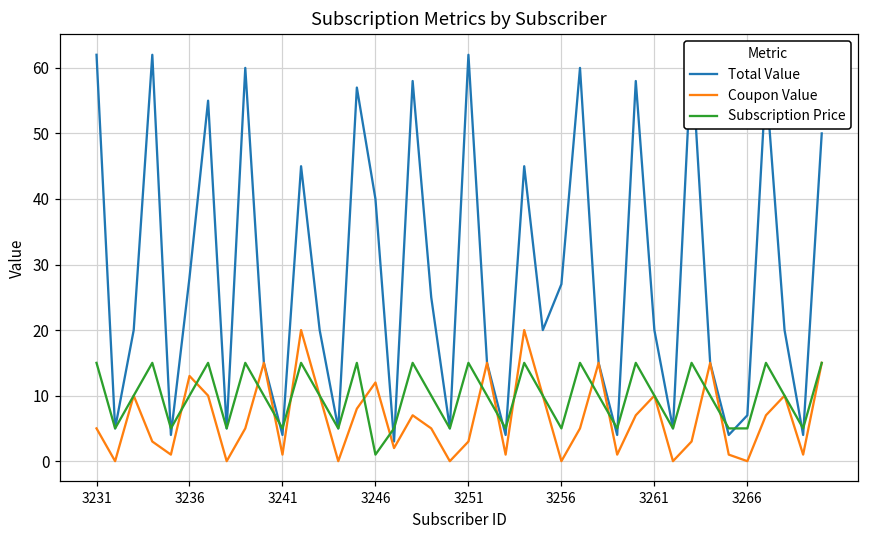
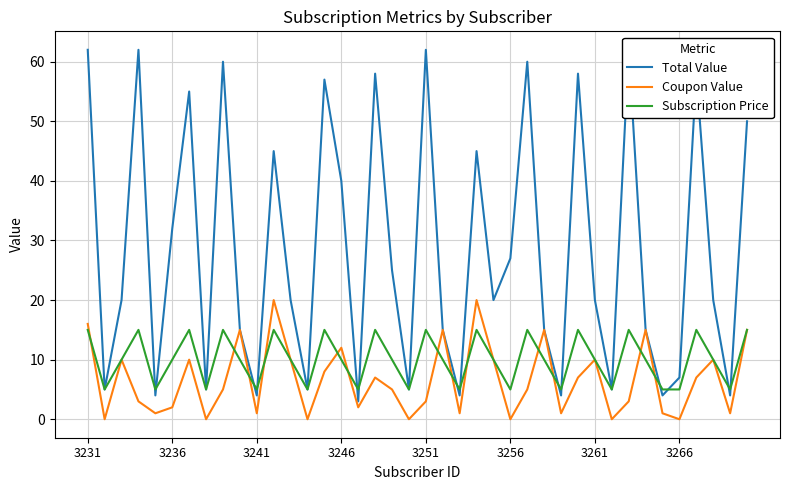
  {
    "Total Value": {
      "3231": 62,
-     "3236": 28,
+     "3236": 32,
      "3241": 4,
      "3246": 40,
      "3251": 62,
      "3256": 27,
      "3261": 20,
      "3266": 7
    },
    "Coupon Value": {
-     "3231": 5,
-     "3236": 13,
+     "3231": 16,
+     "3236": 2,
      "3241": 1,
      "3246": 12,
      "3251": 3,
      "3256": 0,
      "3266": 0
    },
    "Subscription Price": {
      "3231": 15,
      "3236": 10,
      "3241": 5,
-     "3246": 1,
+     "3246": 10,
      "3251": 15,
      "3256": 5,
      "3266": 5
    }
  }
